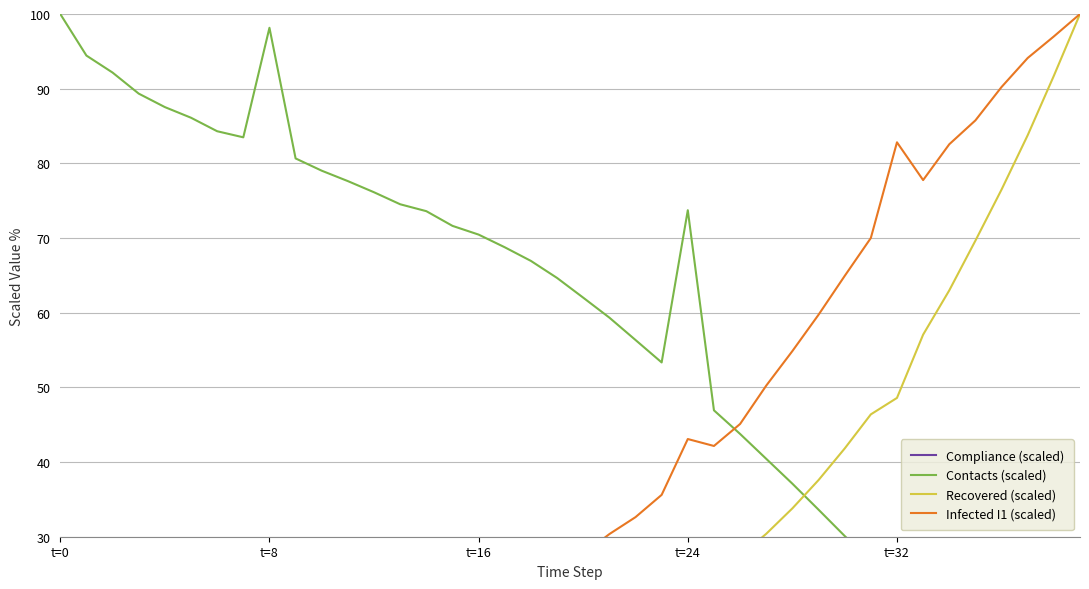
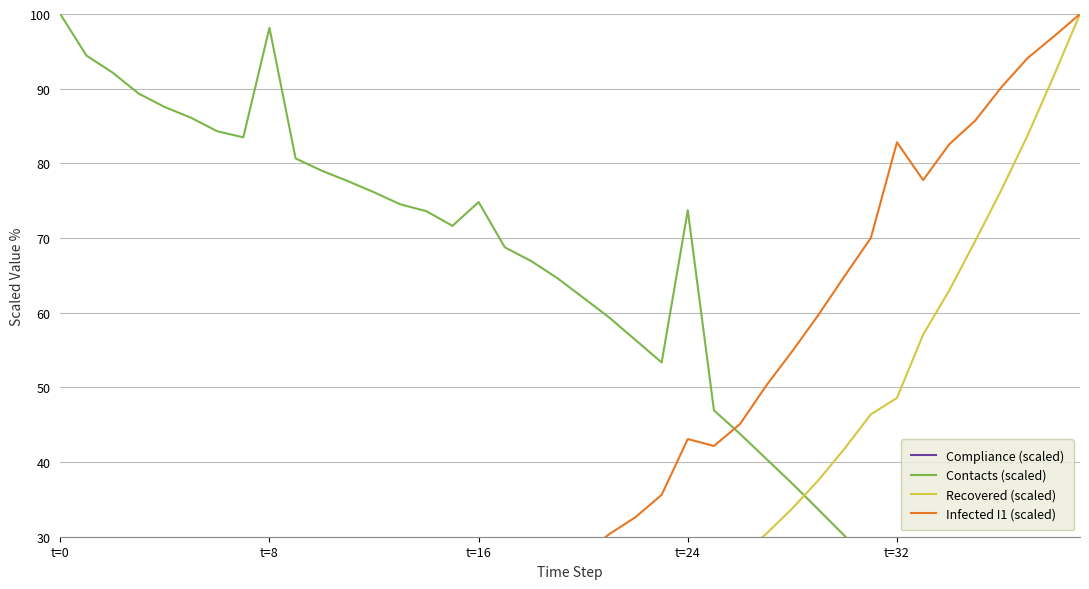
  {
    "Contacts (scaled)": {
      "t=0": 100,
      "t=8": 98,
-     "t=16": 70,
+     "t=16": 75,
      "t=24": 74
    },
    "Recovered (scaled)": {
      "t=32": 49
    },
    "Infected I1 (scaled)": {
      "t=24": 43,
      "t=32": 83
    }
  }
